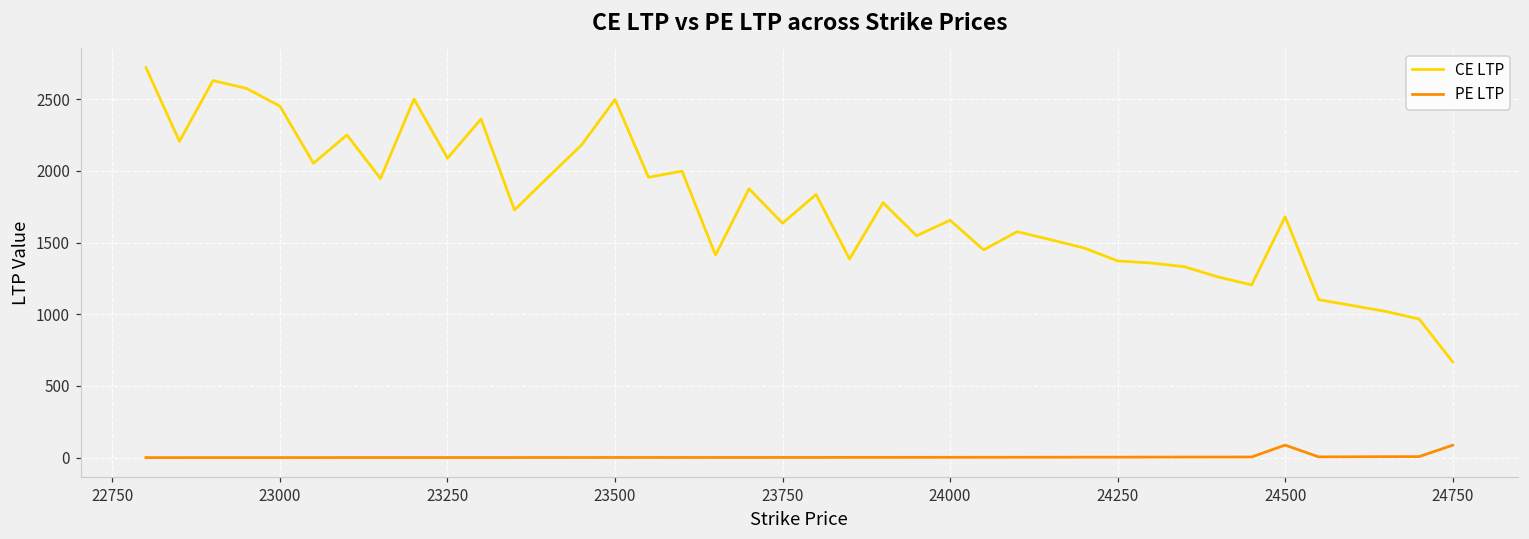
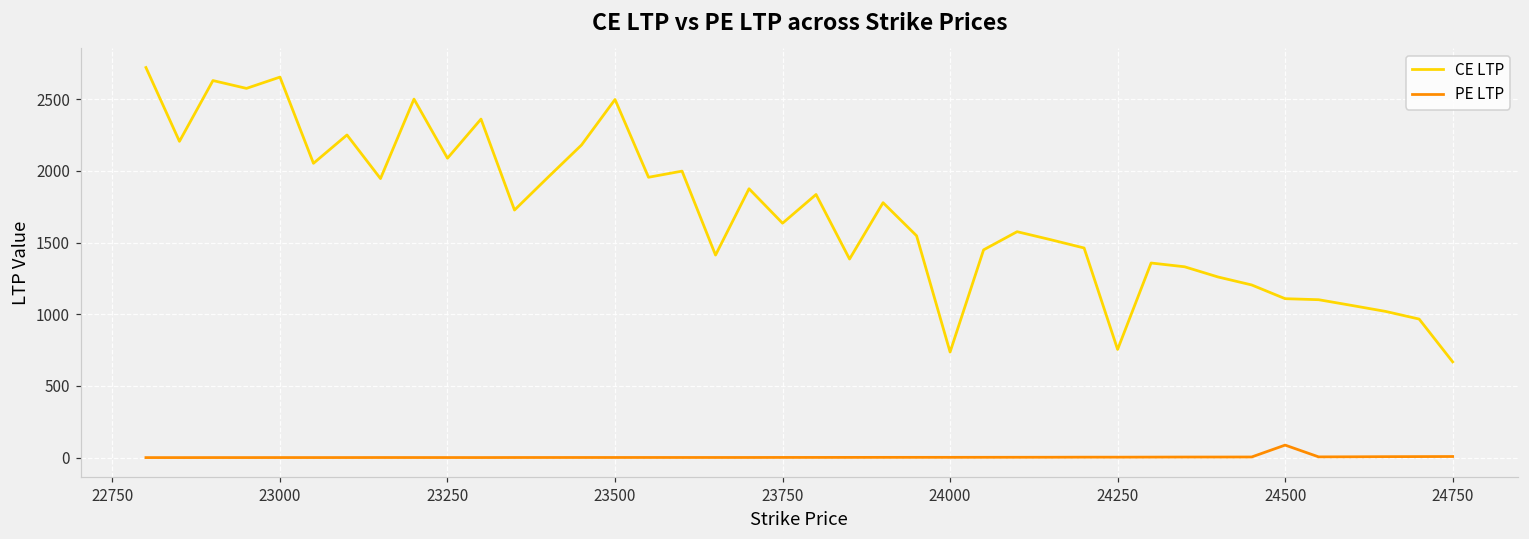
  {
    "CE LTP": {
-     "23000": 2450,
+     "23000": 2650,
      "23250": 2090,
      "23500": 2500,
      "23750": 1630,
-     "24000": 1660,
-     "24250": 1370,
-     "24500": 1680,
+     "24000": 740,
+     "24250": 750,
+     "24500": 1110,
      "24750": 670
    },
    "PE LTP": {
      "23000": 0,
      "23250": 0,
      "23500": 0,
      "23750": 0,
      "24000": 0,
      "24250": 0,
      "24500": 90,
-     "24750": 90
+     "24750": 10
    }
  }
